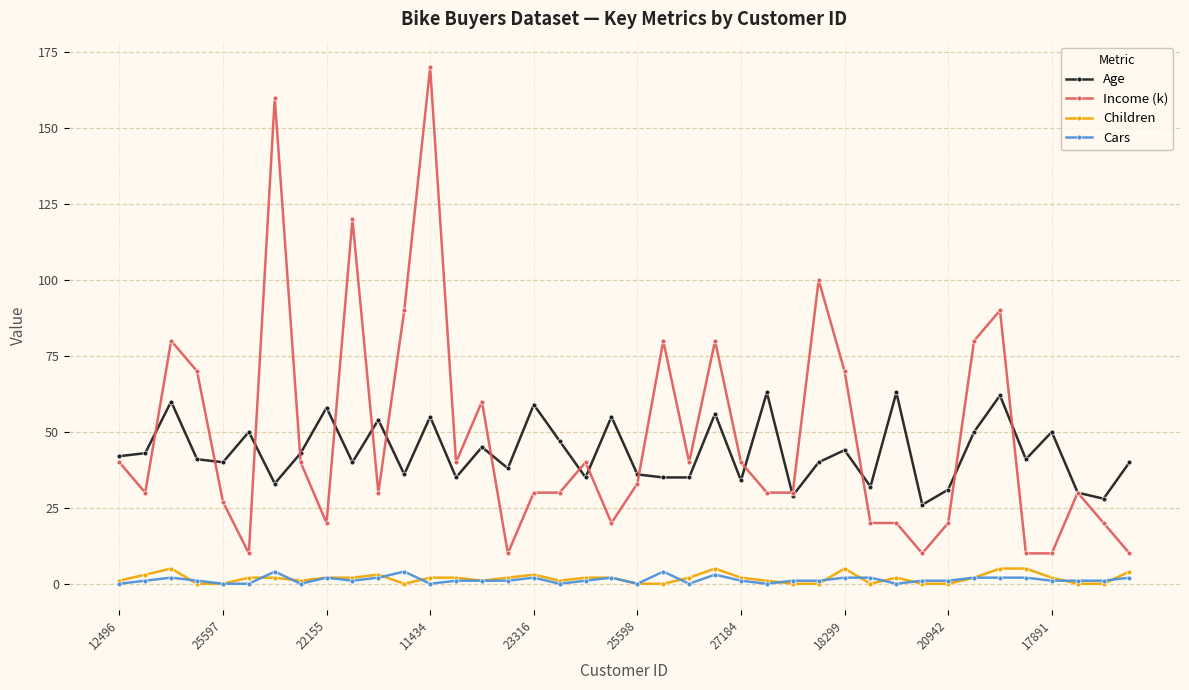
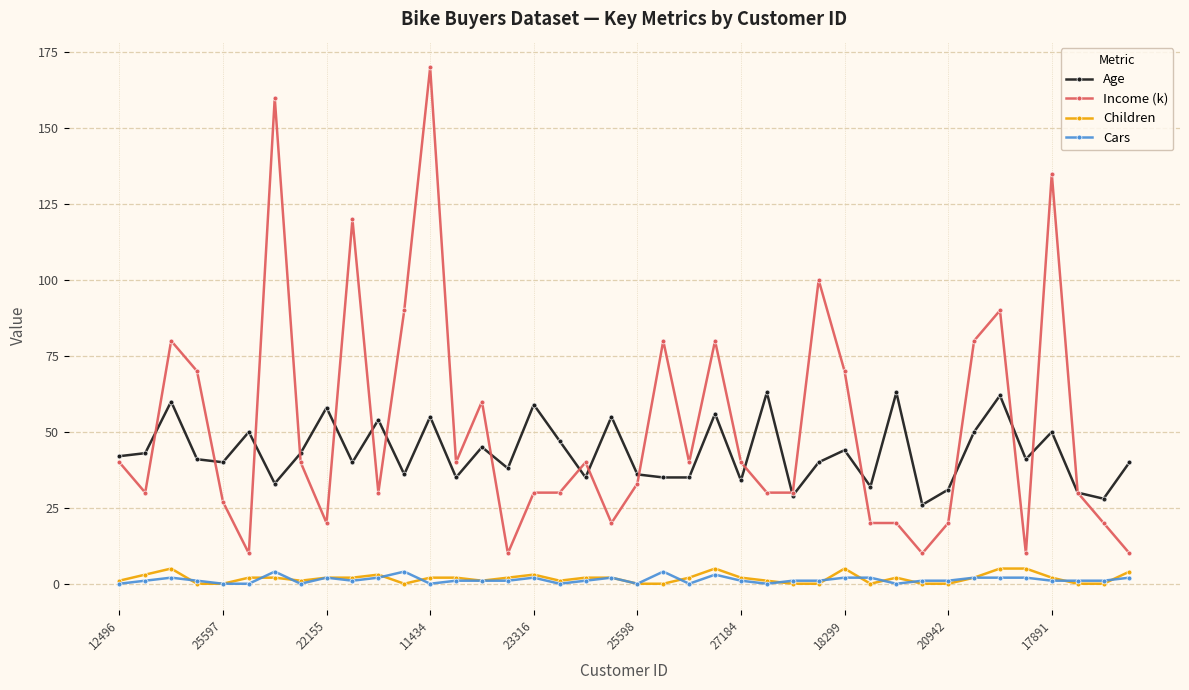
  {
    "Age": {
      "12496": 42,
      "25597": 40,
      "22155": 58,
      "11434": 55,
      "23316": 59,
      "25598": 36,
      "27184": 34,
      "18299": 44,
      "20942": 31,
      "17891": 50
    },
    "Income (k)": {
      "12496": 40,
      "25597": 27,
      "22155": 20,
      "11434": 170,
      "23316": 30,
      "25598": 33,
      "27184": 40,
      "18299": 70,
      "20942": 20,
-     "17891": 10
+     "17891": 135
    },
    "Children": {
      "12496": 1,
      "11434": 2,
      "23316": 3,
      "27184": 2,
      "18299": 5,
      "20942": 0,
      "17891": 2
    },
    "Cars": {
      "12496": 0,
      "11434": 0,
      "23316": 2,
      "27184": 1,
      "18299": 2,
      "20942": 1,
      "17891": 1
    }
  }
